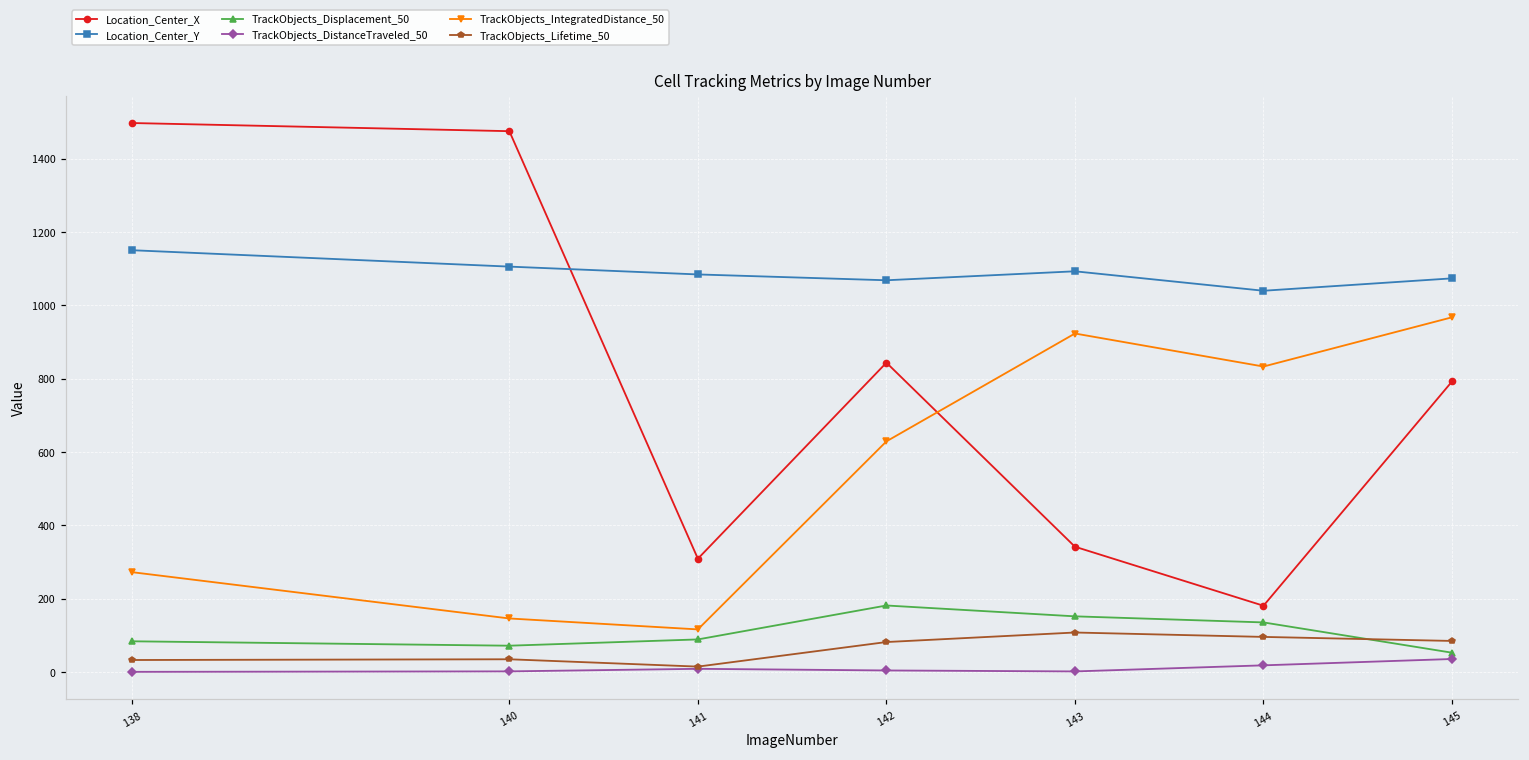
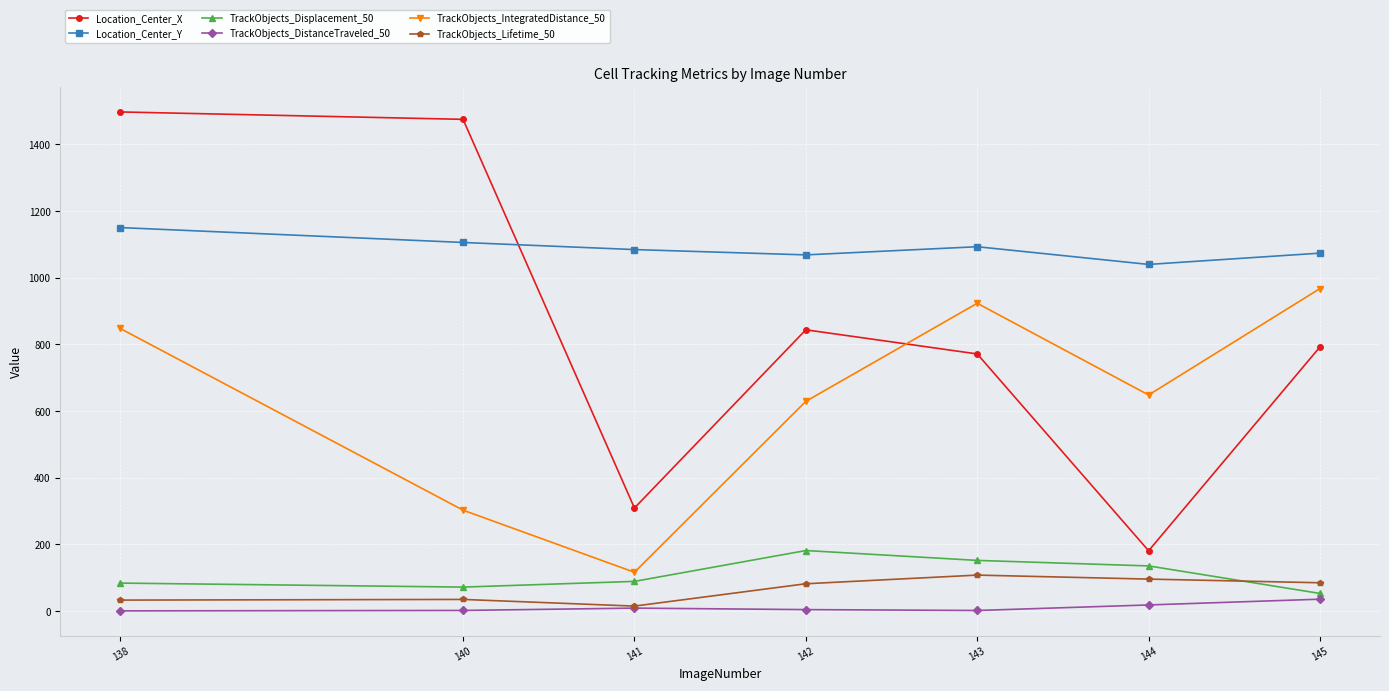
  {
    "Location_Center_X": {
      "138": 1500,
      "140": 1480,
      "141": 310,
      "142": 840,
-     "143": 340,
+     "143": 770,
      "144": 180,
      "145": 790
    },
    "Location_Center_Y": {
      "138": 1150,
      "140": 1110,
      "141": 1080,
      "142": 1070,
      "143": 1090,
      "144": 1040,
      "145": 1070
    },
    "TrackObjects_Displacement_50": {
      "138": 80,
      "140": 70,
      "141": 90,
      "142": 180,
      "143": 150,
      "144": 140,
      "145": 50
    },
    "TrackObjects_DistanceTraveled_50": {
      "138": 0,
      "140": 0,
      "142": 0,
      "143": 0,
      "144": 20,
      "145": 40
    },
    "TrackObjects_IntegratedDistance_50": {
-     "138": 270,
-     "140": 150,
+     "138": 850,
+     "140": 300,
      "141": 120,
      "142": 630,
      "143": 920,
-     "144": 830,
+     "144": 650,
      "145": 970
    },
    "TrackObjects_Lifetime_50": {
      "138": 30,
      "140": 40,
      "142": 80,
      "143": 110,
      "144": 100,
      "145": 90
    }
  }
